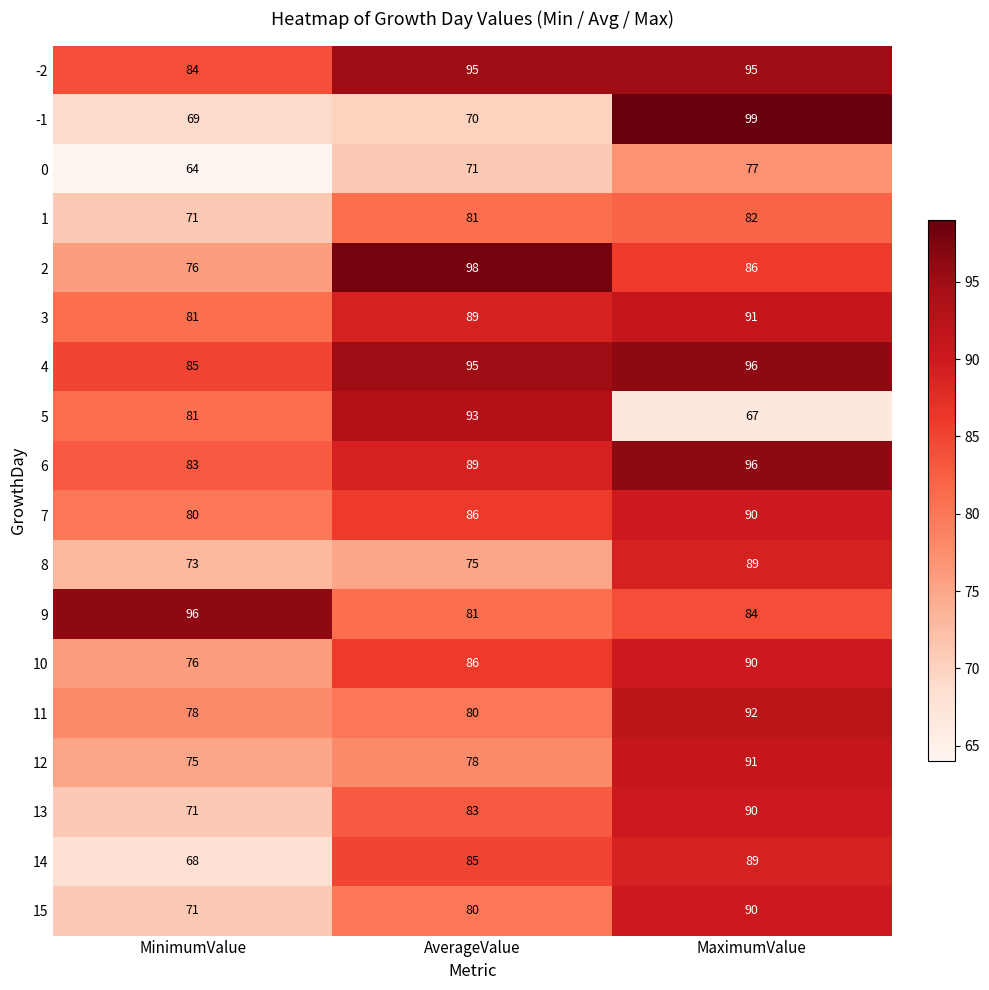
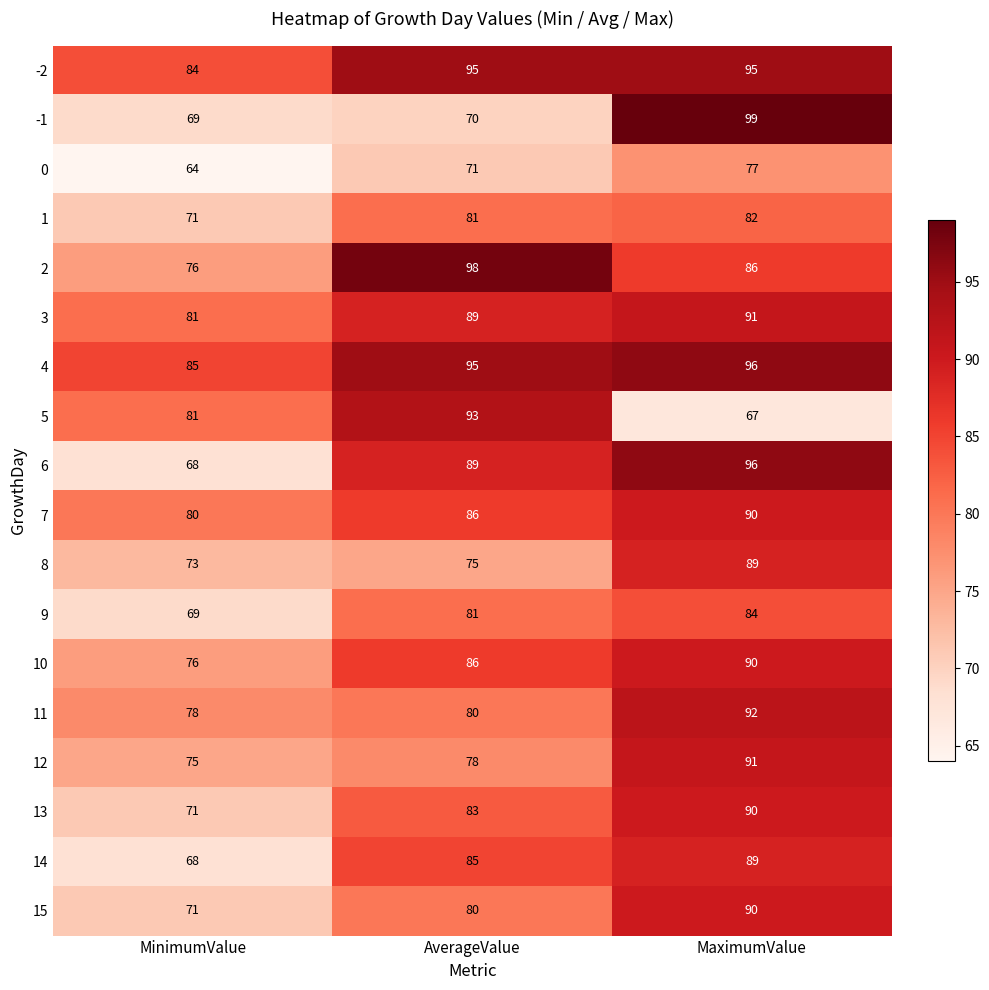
  {
    "-2": {
      "MinimumValue": 84,
      "AverageValue": 95,
      "MaximumValue": 95
    },
    "-1": {
      "MinimumValue": 69,
      "AverageValue": 70,
      "MaximumValue": 99
    },
    "0": {
      "MinimumValue": 64,
      "AverageValue": 71,
      "MaximumValue": 77
    },
    "1": {
      "MinimumValue": 71,
      "AverageValue": 81,
      "MaximumValue": 82
    },
    "2": {
      "MinimumValue": 76,
      "AverageValue": 98,
      "MaximumValue": 86
    },
    "3": {
      "MinimumValue": 81,
      "AverageValue": 89,
      "MaximumValue": 91
    },
    "4": {
      "MinimumValue": 85,
      "AverageValue": 95,
      "MaximumValue": 96
    },
    "5": {
      "MinimumValue": 81,
      "AverageValue": 93,
      "MaximumValue": 67
    },
    "6": {
-     "MinimumValue": 83,
+     "MinimumValue": 68,
      "AverageValue": 89,
      "MaximumValue": 96
    },
    "7": {
      "MinimumValue": 80,
      "AverageValue": 86,
      "MaximumValue": 90
    },
    "8": {
      "MinimumValue": 73,
      "AverageValue": 75,
      "MaximumValue": 89
    },
    "9": {
-     "MinimumValue": 96,
+     "MinimumValue": 69,
      "AverageValue": 81,
      "MaximumValue": 84
    },
    "10": {
      "MinimumValue": 76,
      "AverageValue": 86,
      "MaximumValue": 90
    },
    "11": {
      "MinimumValue": 78,
      "AverageValue": 80,
      "MaximumValue": 92
    },
    "12": {
      "MinimumValue": 75,
      "AverageValue": 78,
      "MaximumValue": 91
    },
    "13": {
      "MinimumValue": 71,
      "AverageValue": 83,
      "MaximumValue": 90
    },
    "14": {
      "MinimumValue": 68,
      "AverageValue": 85,
      "MaximumValue": 89
    },
    "15": {
      "MinimumValue": 71,
      "AverageValue": 80,
      "MaximumValue": 90
    }
  }
